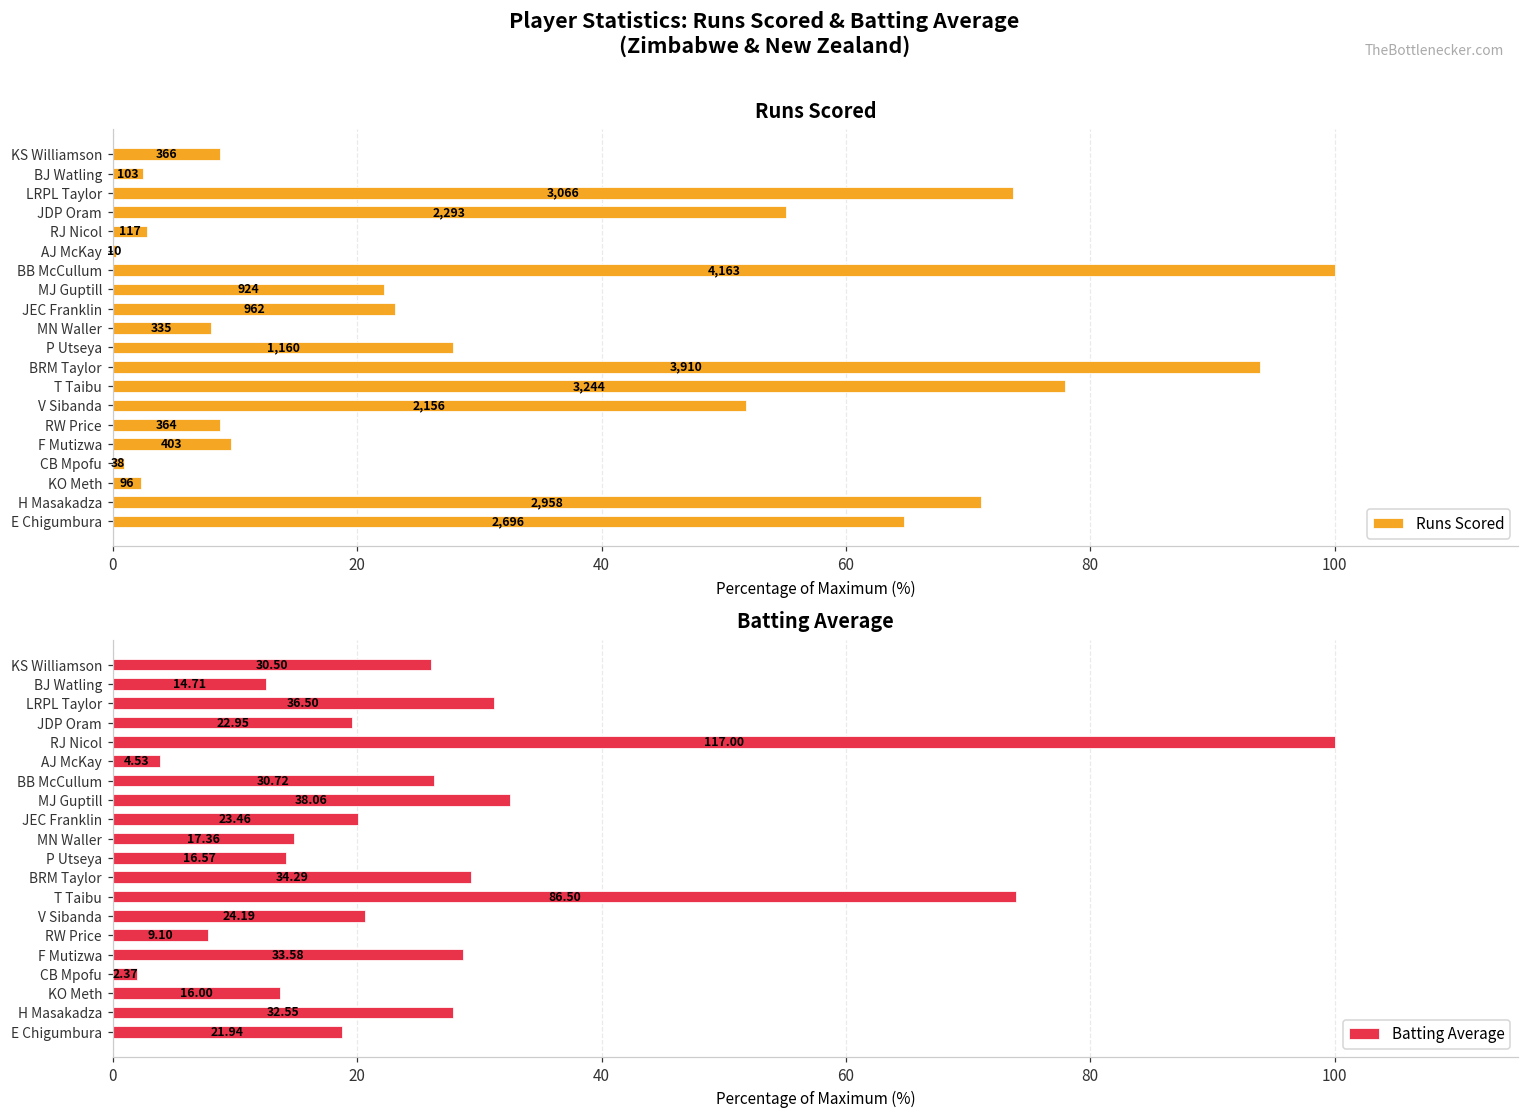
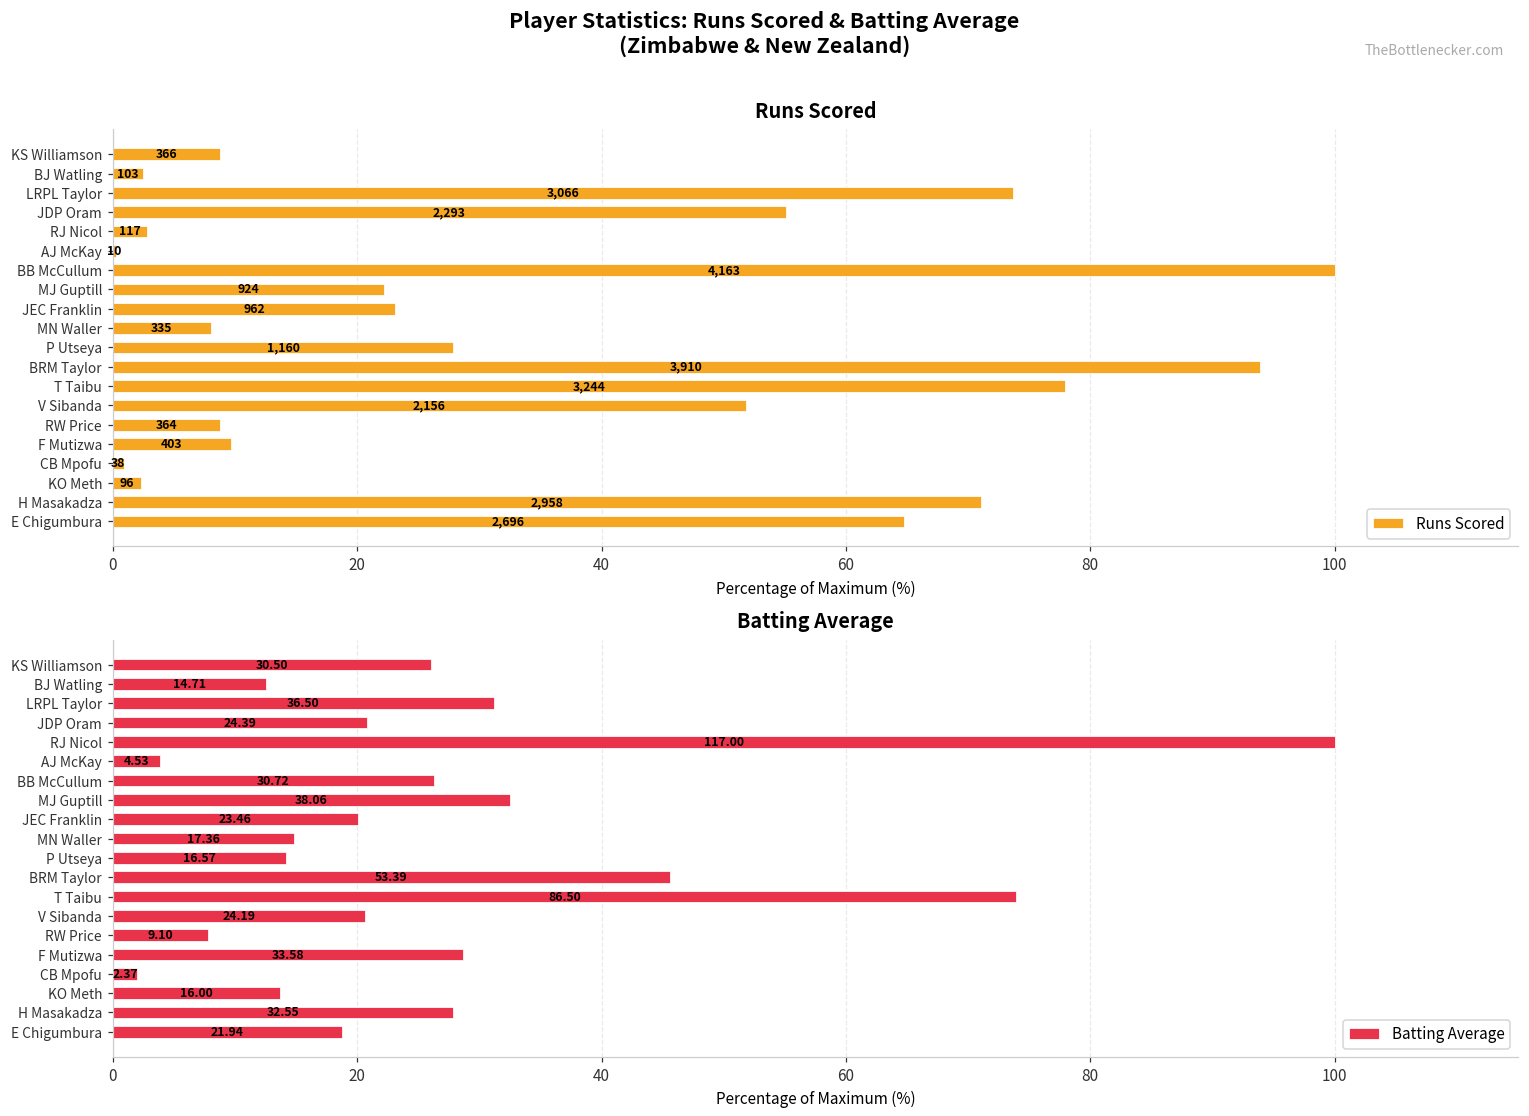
  {
    "Batting Average": {
-     "JDP Oram": 22.95,
-     "BRM Taylor": 34.29
+     "JDP Oram": 24.39,
+     "BRM Taylor": 53.39
    }
  }
